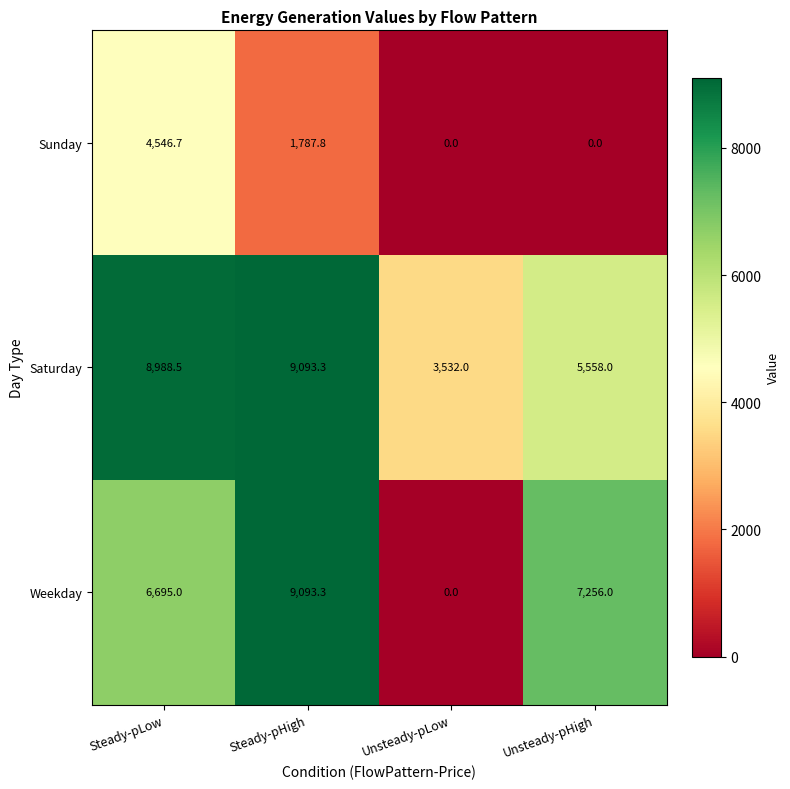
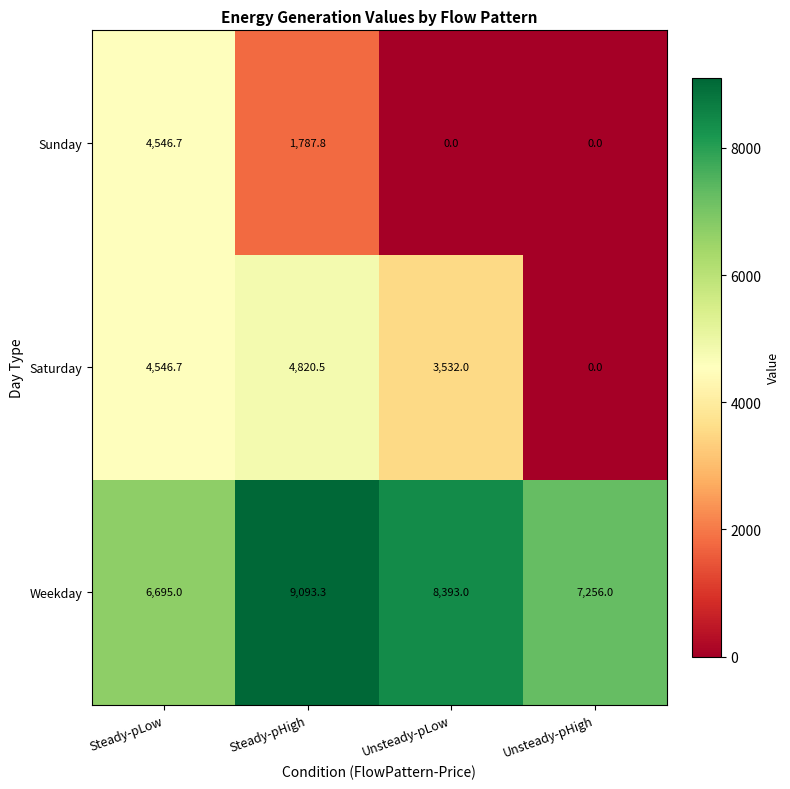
  {
    "Sunday": {
      "Steady-pLow": "4,546.7",
      "Steady-pHigh": "1,787.8",
      "Unsteady-pLow": "0.0",
      "Unsteady-pHigh": "0.0"
    },
    "Saturday": {
-     "Steady-pLow": "8,988.5",
-     "Steady-pHigh": "9,093.3",
+     "Steady-pLow": "4,546.7",
+     "Steady-pHigh": "4,820.5",
      "Unsteady-pLow": "3,532.0",
-     "Unsteady-pHigh": "5,558.0"
+     "Unsteady-pHigh": "0.0"
    },
    "Weekday": {
      "Steady-pLow": "6,695.0",
      "Steady-pHigh": "9,093.3",
-     "Unsteady-pLow": "0.0",
+     "Unsteady-pLow": "8,393.0",
      "Unsteady-pHigh": "7,256.0"
    }
  }
